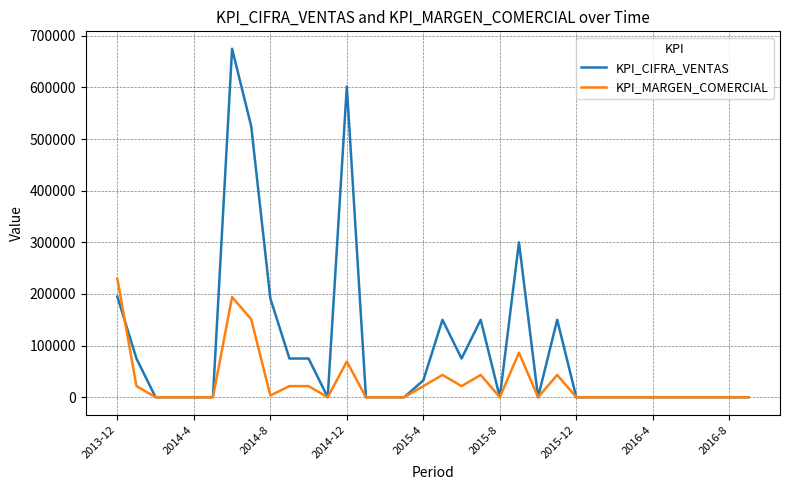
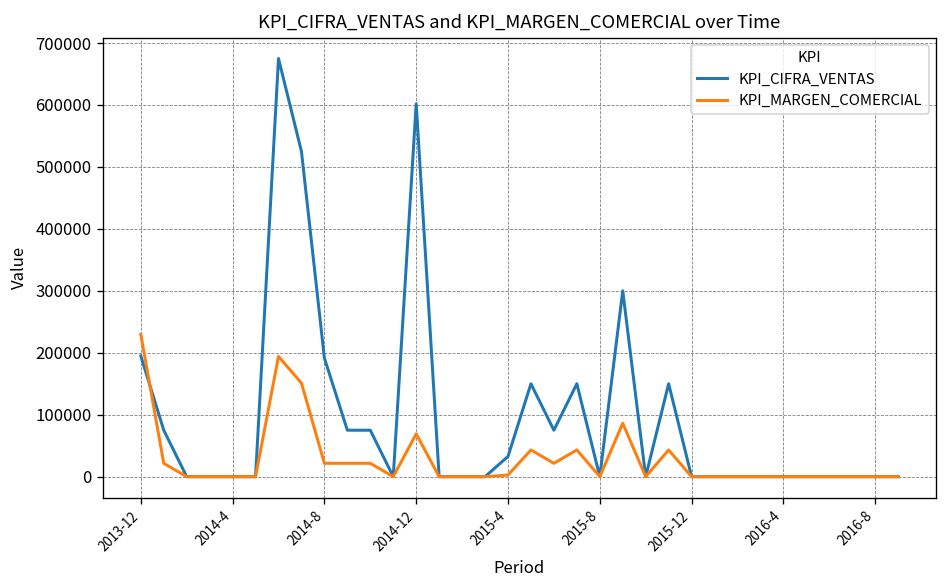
  {
    "KPI_CIFRA_VENTAS": {
      "2013-12": 190000,
      "2014-8": 190000,
      "2014-12": 600000,
      "2015-4": 30000
    },
    "KPI_MARGEN_COMERCIAL": {
      "2013-12": 230000,
-     "2014-8": 0,
+     "2014-8": 20000,
      "2014-12": 70000,
-     "2015-4": 20000
+     "2015-4": 0
    }
  }
